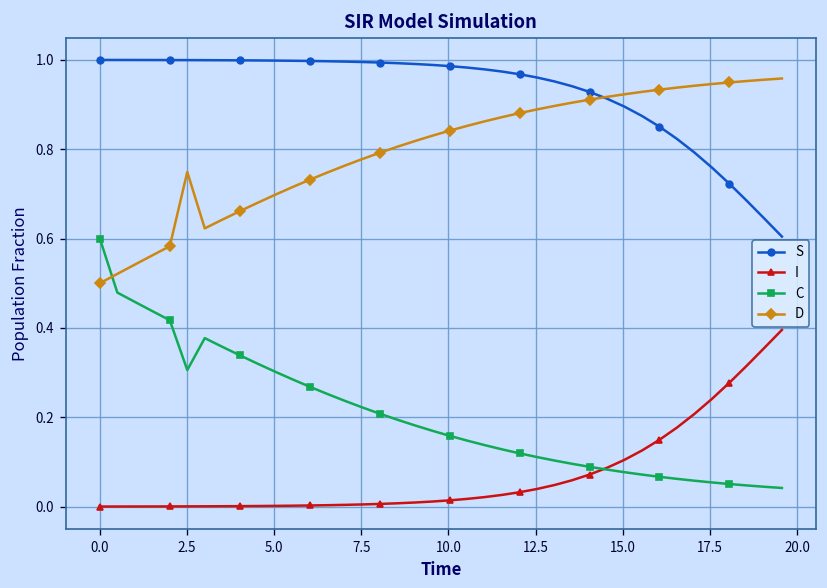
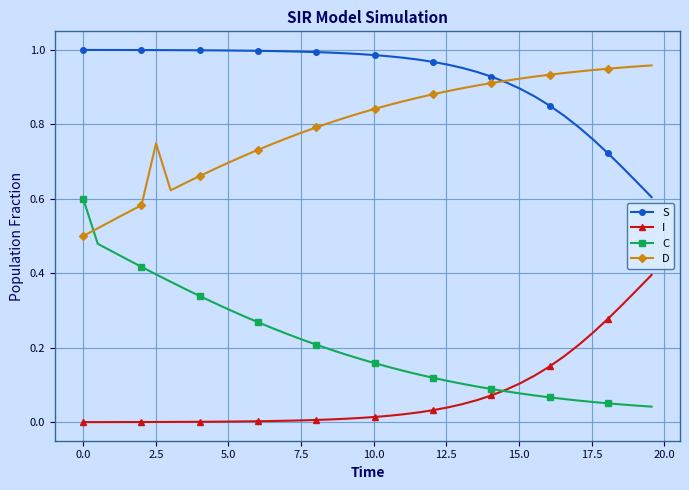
  {
    "S": {
      "0.0": 1.00,
      "2.5": 1.00
    },
    "I": {
      "0.0": 0.00,
      "2.5": 0.00
    },
    "C": {
      "0.0": 0.60,
-     "2.5": 0.31
+     "2.5": 0.40
    },
    "D": {
      "0.0": 0.50,
      "2.5": 0.75
    }
  }
